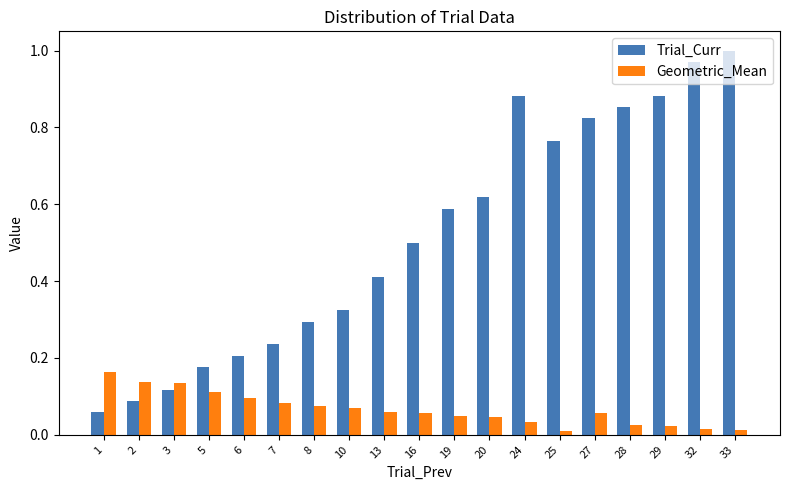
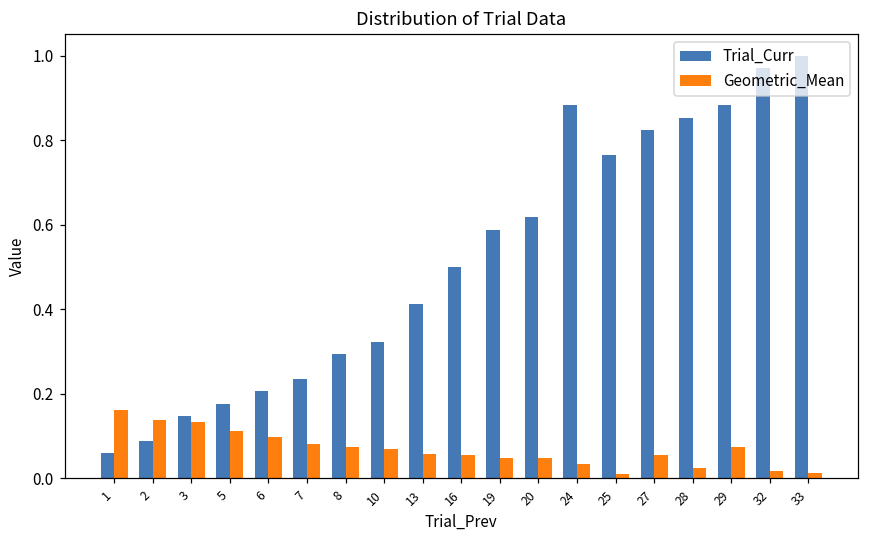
  {
    "Trial_Curr": {
      "1": 0.06,
      "2": 0.09,
-     "3": 0.12,
+     "3": 0.15,
      "5": 0.18,
      "6": 0.21,
      "7": 0.24,
      "8": 0.29,
      "10": 0.32,
      "13": 0.41,
      "16": 0.50,
      "19": 0.59,
      "20": 0.62,
      "24": 0.88,
      "25": 0.76,
      "27": 0.82,
      "28": 0.85,
      "29": 0.88
    },
    "Geometric_Mean": {
      "1": 0.16,
      "2": 0.14,
      "3": 0.13,
      "5": 0.11,
      "6": 0.10,
      "7": 0.08,
      "8": 0.07,
      "10": 0.07,
      "13": 0.06,
      "16": 0.06,
      "19": 0.05,
      "20": 0.05,
      "24": 0.03,
      "25": 0.01,
      "27": 0.06,
      "28": 0.02,
-     "29": 0.02,
+     "29": 0.07,
      "32": 0.02,
      "33": 0.01
    }
  }
